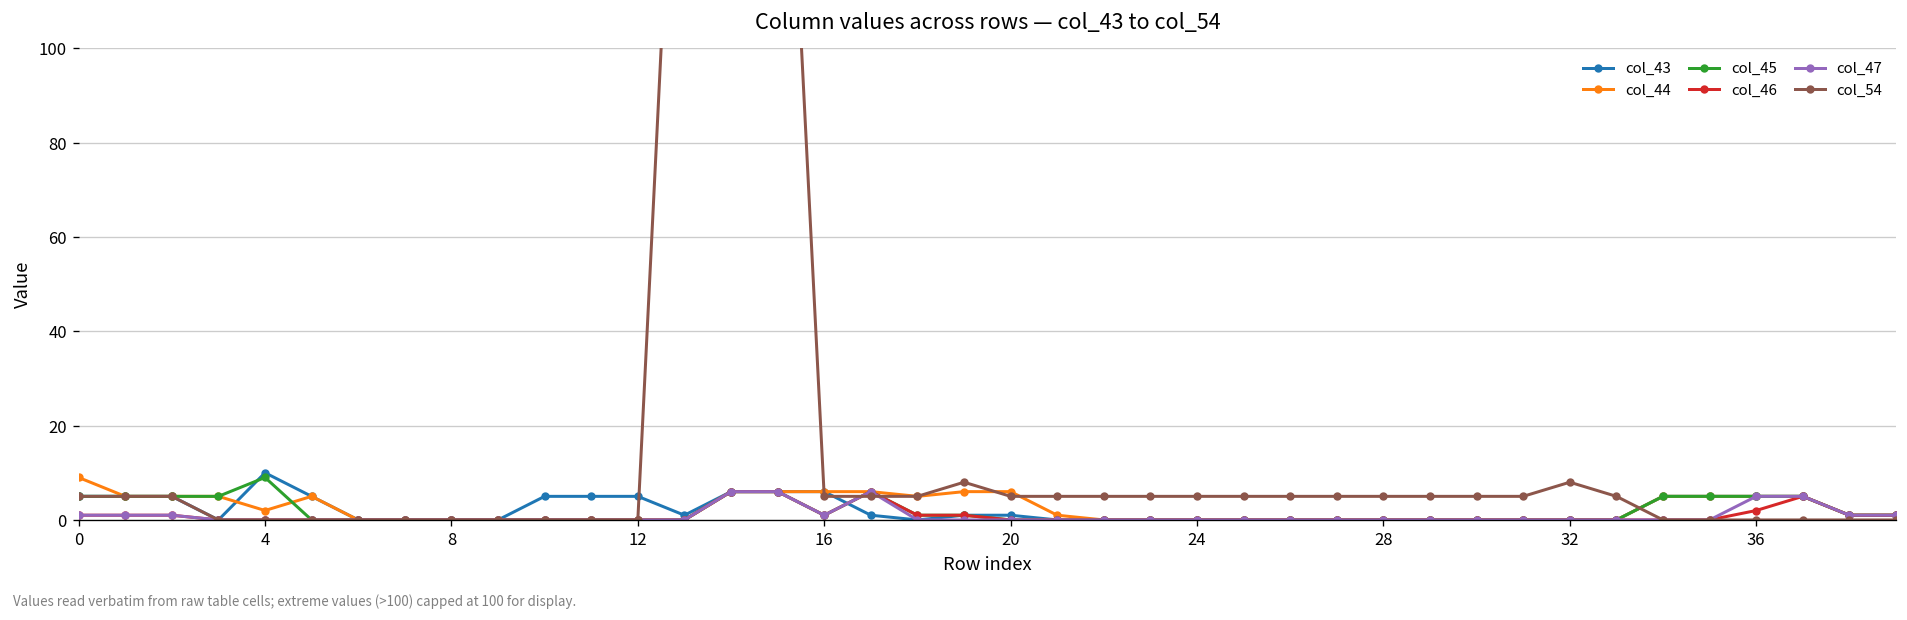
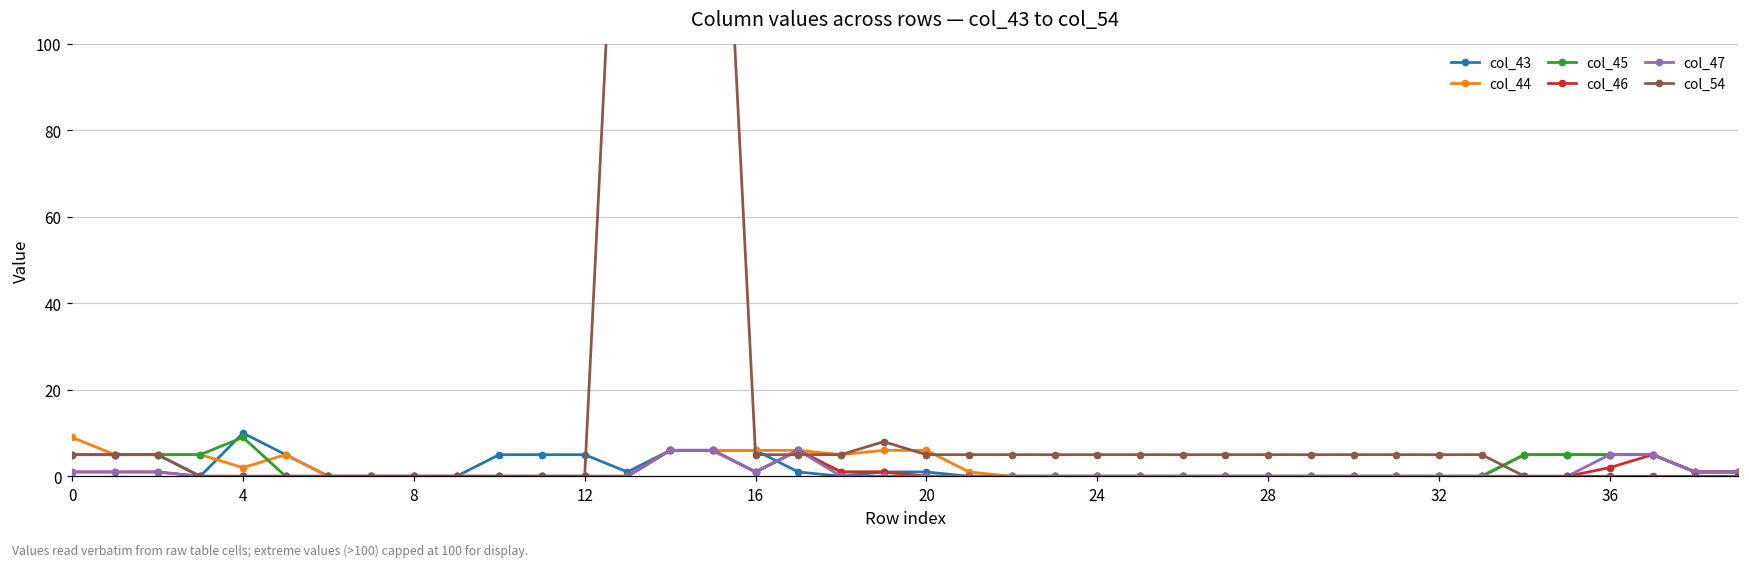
  {
    "col_43": {
      "4": 10,
      "12": 5,
      "20": 1
    },
    "col_44": {
      "0": 9,
      "4": 2,
      "20": 6
    },
    "col_45": {
      "4": 9
    },
    "col_46": {
      "36": 2
    },
    "col_54": {
      "16": 5,
      "20": 5,
      "24": 5,
      "28": 5,
-     "32": 8,
+     "32": 5,
      "36": 0
    }
  }
